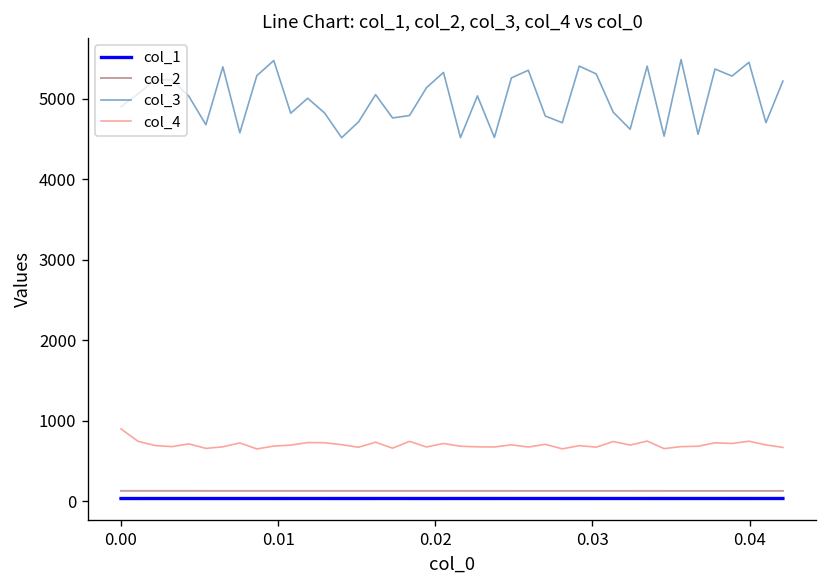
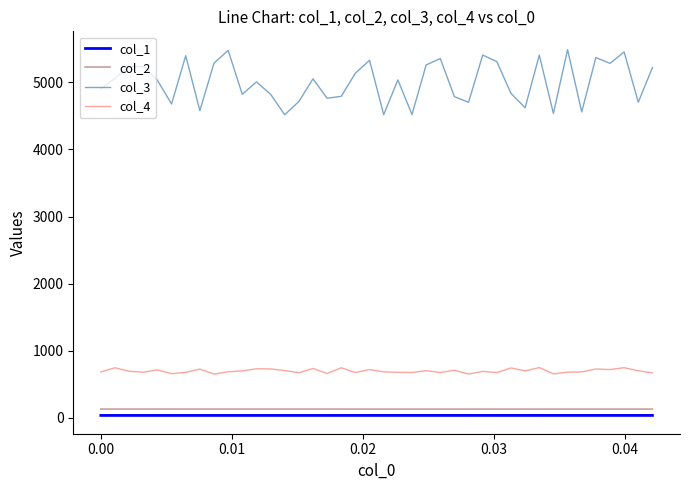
  {
    "col_1": {
      "0.00": 0
    },
    "col_2": {
      "0.00": 100
    },
    "col_4": {
-     "0.00": 900
+     "0.00": 700
    }
  }
